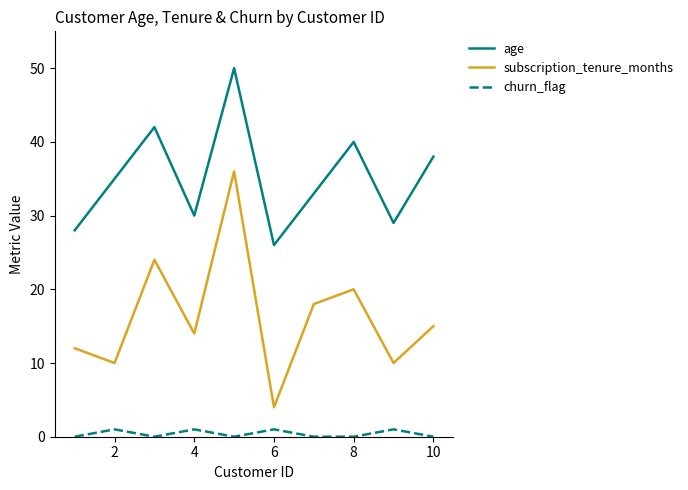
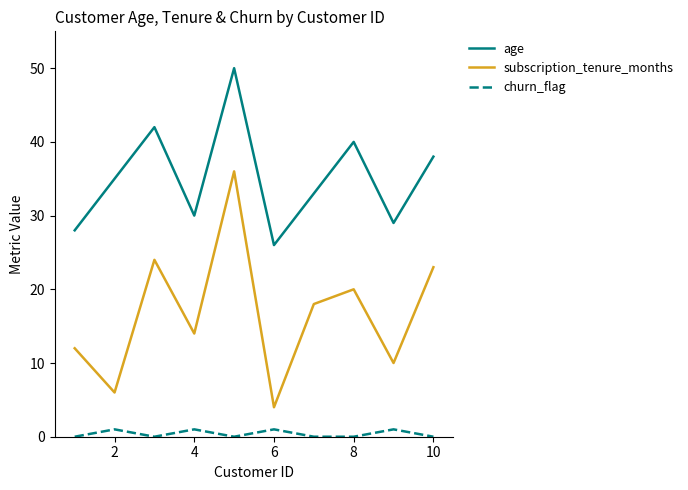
  {
    "subscription_tenure_months": {
-     "2": 10,
+     "2": 6,
      "4": 14,
      "6": 4,
      "8": 20,
-     "10": 15
+     "10": 23
    }
  }
